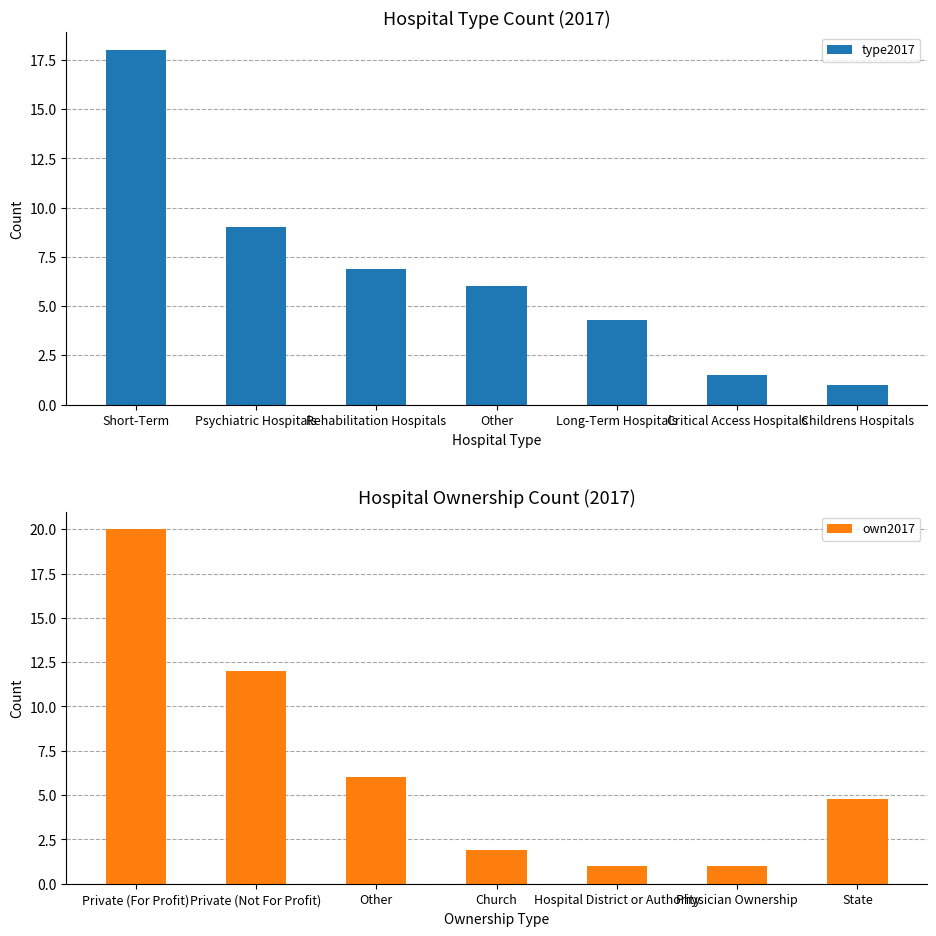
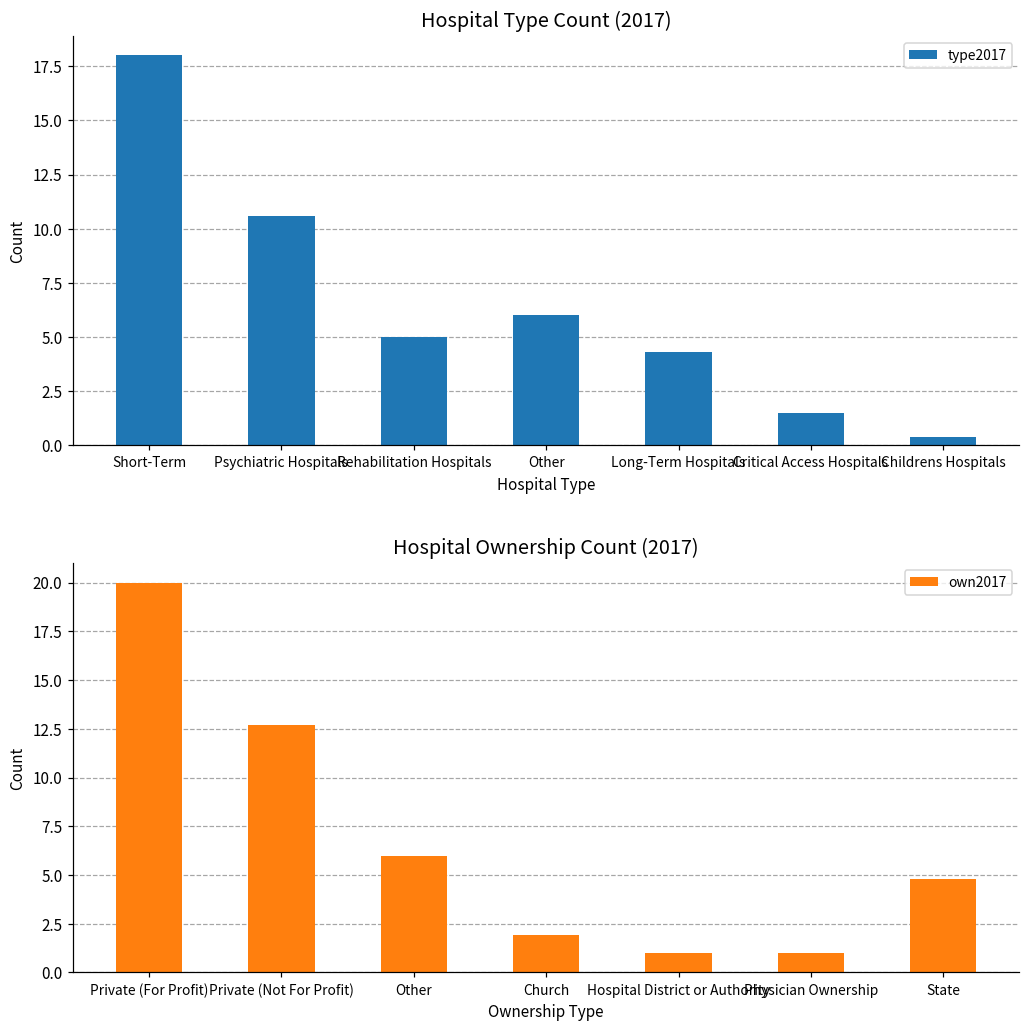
  {
    "Hospital Type Count (2017)": {
      "Short-Term": 18.0,
-     "Psychiatric Hospitals": 9.0,
-     "Rehabilitation Hospitals": 6.9,
+     "Psychiatric Hospitals": 10.6,
+     "Rehabilitation Hospitals": 5.0,
      "Other": 6.0,
      "Long-Term Hospitals": 4.3,
      "Critical Access Hospitals": 1.5,
-     "Childrens Hospitals": 1.0
+     "Childrens Hospitals": 0.4
    },
    "Hospital Ownership Count (2017)": {
      "Private (For Profit)": 20.0,
-     "Private (Not For Profit)": 12.0,
+     "Private (Not For Profit)": 12.7,
      "Other": 6.0,
      "Church": 1.9,
      "Hospital District or Authority": 1.0,
      "State": 4.8
    }
  }
